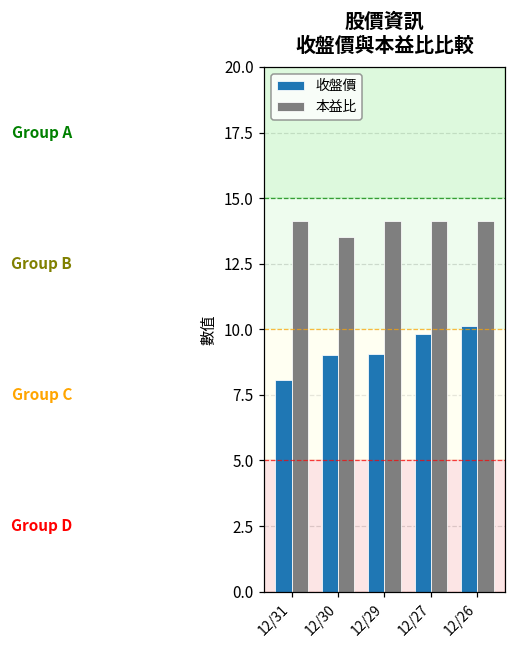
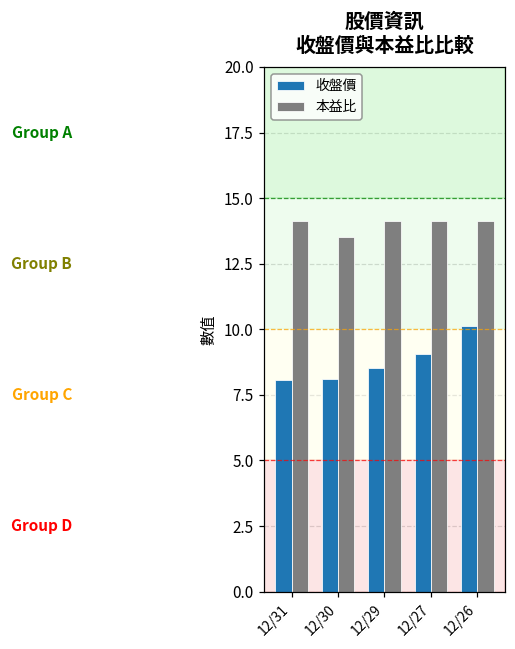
  {
    "收盤價": {
      "12/31": 8.1,
-     "12/30": 9.0,
-     "12/29": 9.0,
-     "12/27": 9.8,
+     "12/30": 8.1,
+     "12/29": 8.5,
+     "12/27": 9.0,
      "12/26": 10.1
    },
    "本益比": {
      "12/31": 14.1,
      "12/30": 13.5,
      "12/29": 14.1,
      "12/27": 14.1,
      "12/26": 14.1
    }
  }
